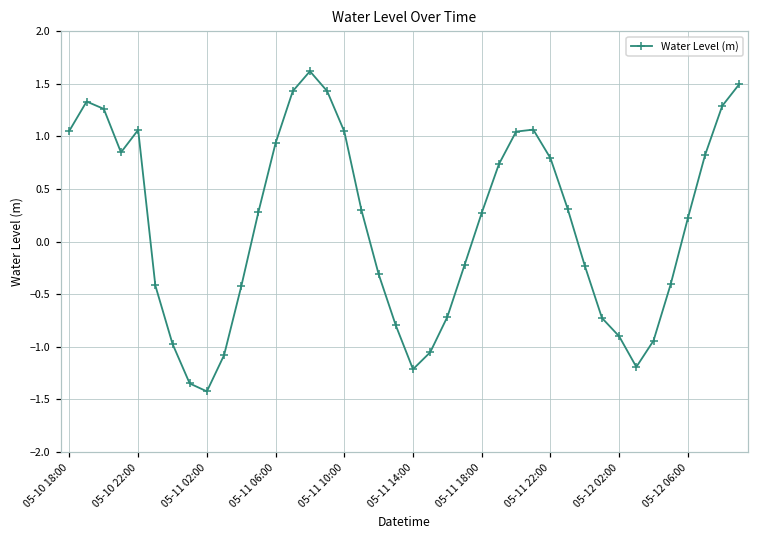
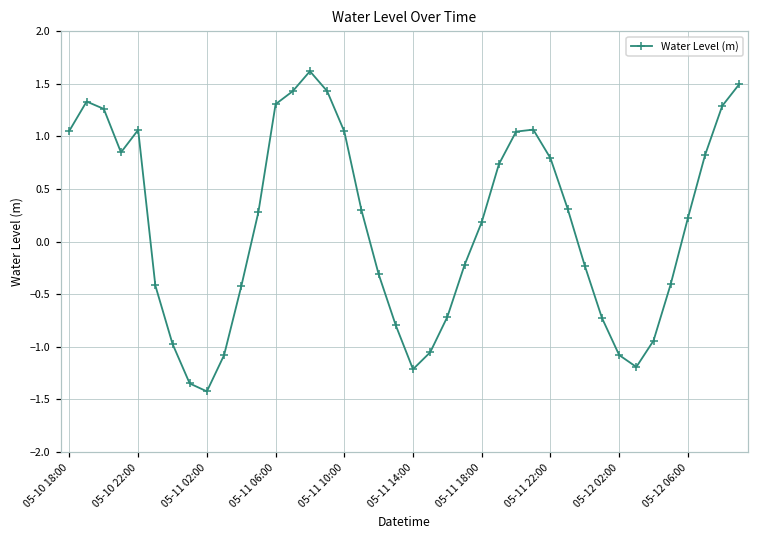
  {
    "05-10 18:00": 1.1,
    "05-10 22:00": 1.1,
    "05-11 02:00": -1.4,
-   "05-11 06:00": 0.9,
+   "05-11 06:00": 1.3,
    "05-11 10:00": 1.0,
    "05-11 14:00": -1.2,
-   "05-11 18:00": 0.3,
+   "05-11 18:00": 0.2,
    "05-11 22:00": 0.8,
-   "05-12 02:00": -0.9,
+   "05-12 02:00": -1.1,
    "05-12 06:00": 0.2
  }
